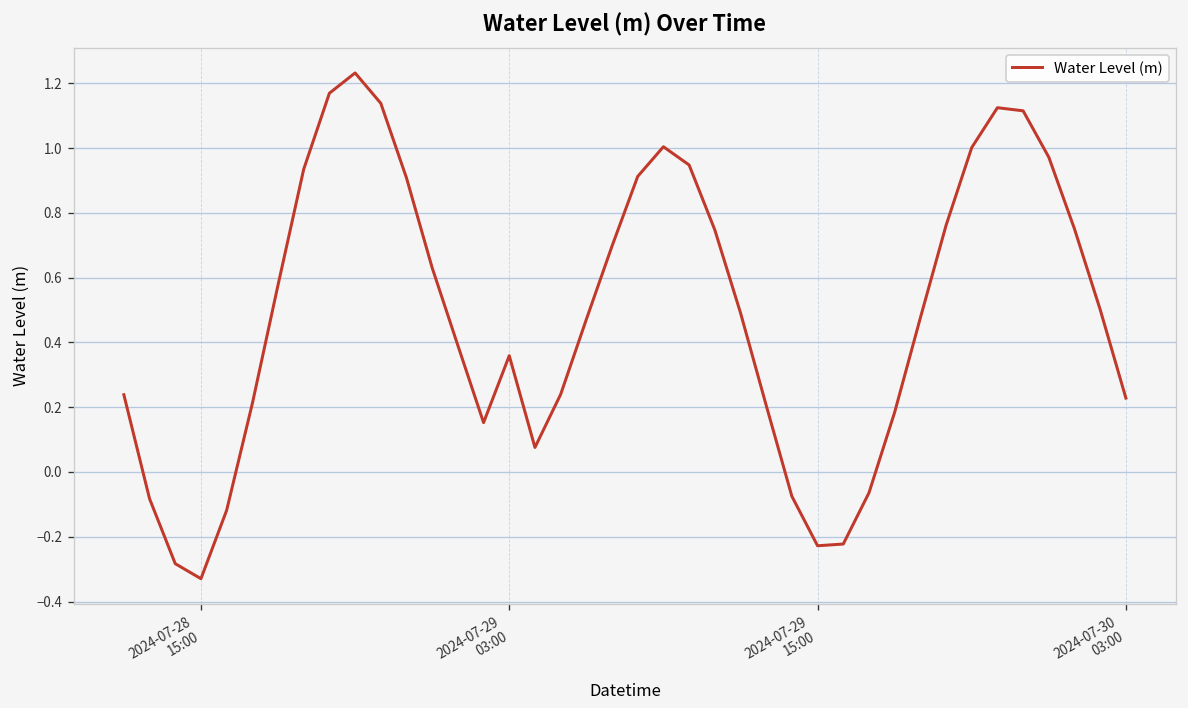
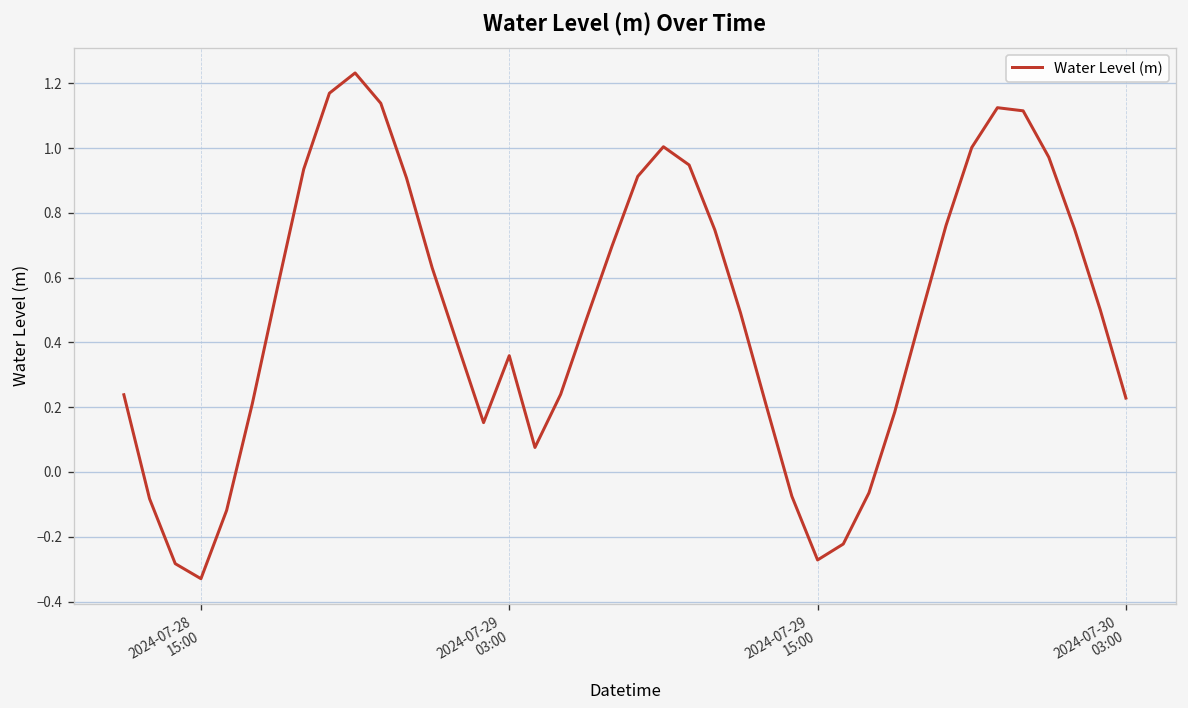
  {
    "2024-07-28 15:00": -0.33,
    "2024-07-29 03:00": 0.36,
-   "2024-07-29 15:00": -0.23,
+   "2024-07-29 15:00": -0.27,
    "2024-07-30 03:00": 0.23
  }
